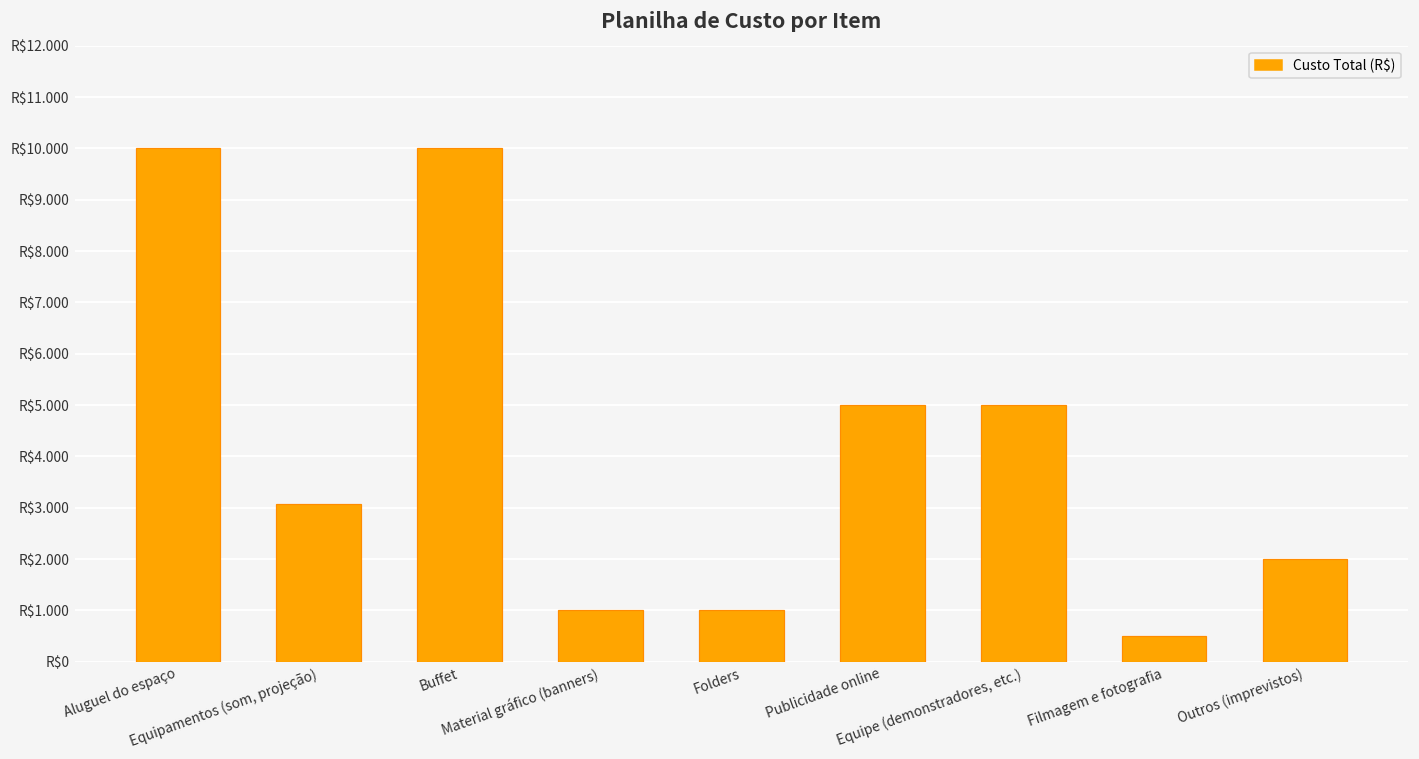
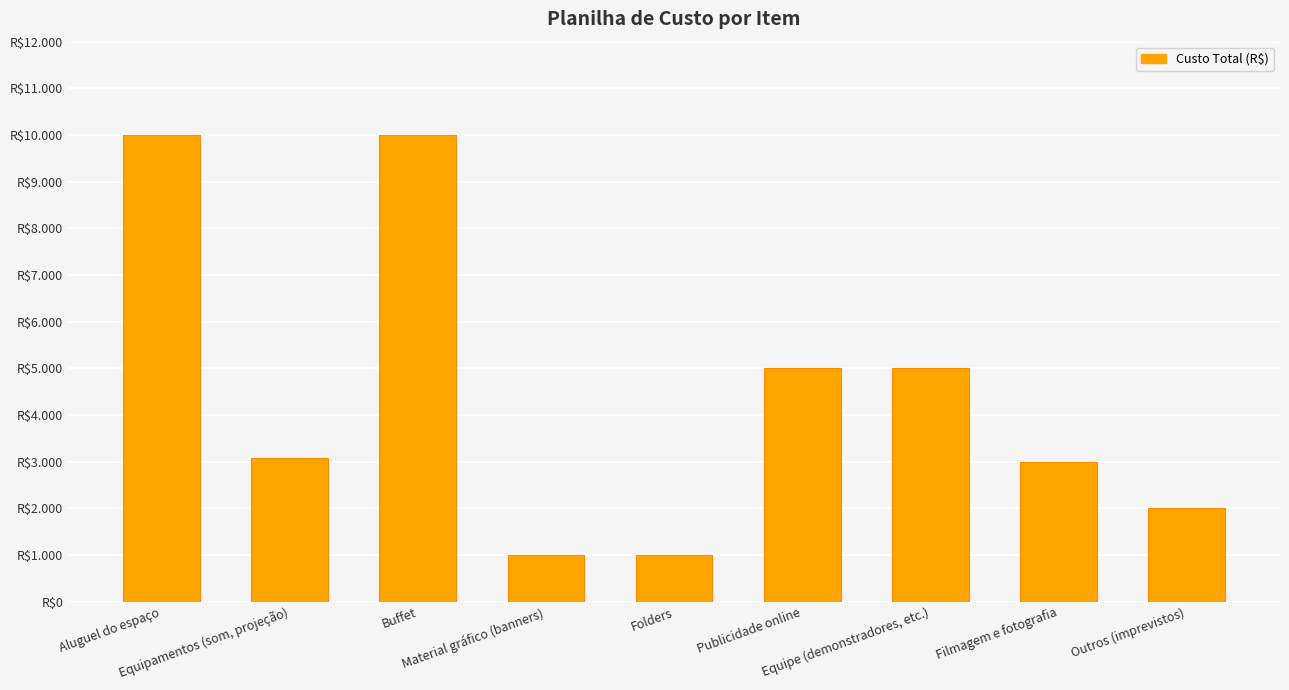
  {
    "Aluguel do espaço": "R$10.0",
    "Equipamentos (som, projeção)": "R$3.1",
    "Buffet": "R$10.0",
    "Material gráfico (banners)": "R$1.0",
    "Folders": "R$1.0",
    "Publicidade online": "R$5.0",
    "Equipe (demonstradores, etc.)": "R$5.0",
-   "Filmagem e fotografia": "R$0.5",
+   "Filmagem e fotografia": "R$3.0",
    "Outros (imprevistos)": "R$2.0"
  }
